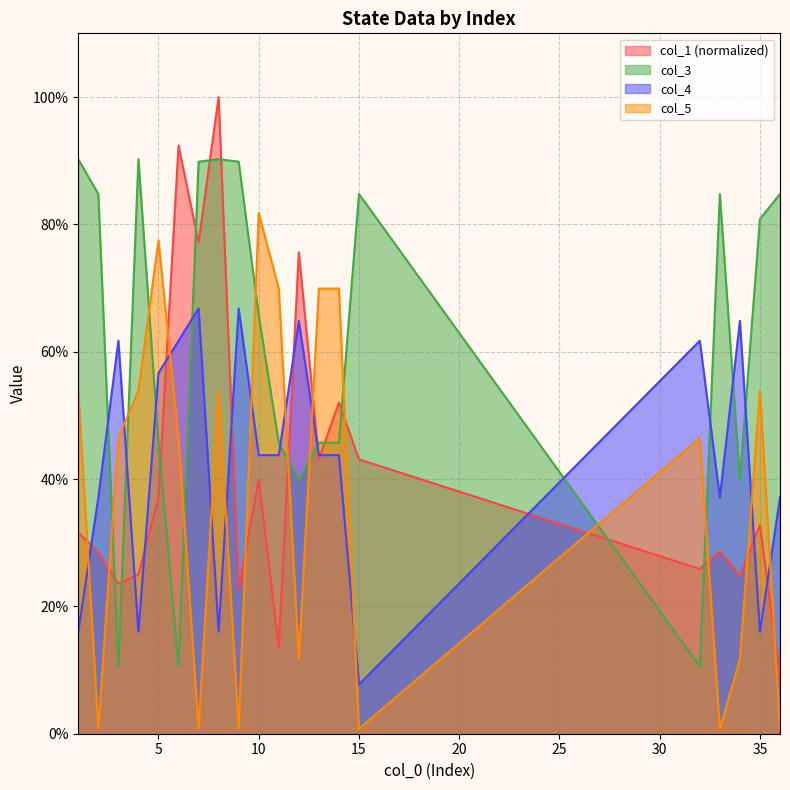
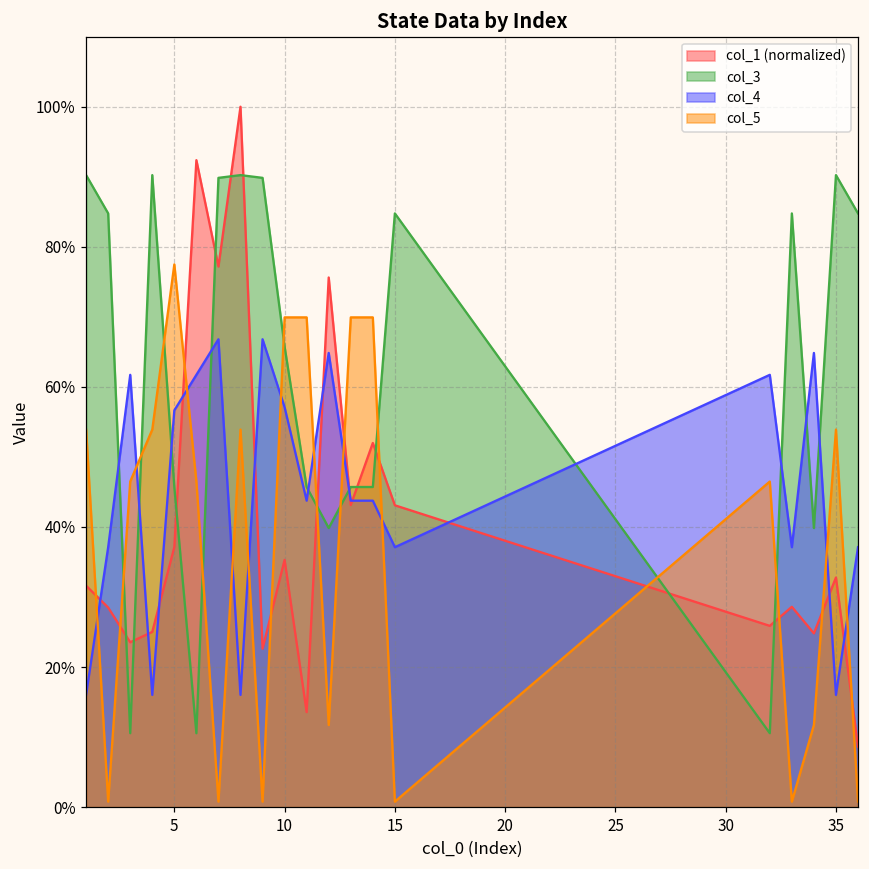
  {
    "col_1 (normalized)": {
      "5": "37%",
-     "10": "40%",
+     "10": "35%",
      "15": "43%",
      "35": "33%"
    },
    "col_3": {
      "5": "46%",
      "10": "66%",
      "15": "85%",
-     "35": "81%"
+     "35": "90%"
    },
    "col_4": {
      "5": "57%",
-     "10": "44%",
-     "15": "8%",
+     "10": "57%",
+     "15": "37%",
      "35": "16%"
    },
    "col_5": {
      "5": "77%",
-     "10": "82%",
+     "10": "70%",
      "15": "1%",
      "35": "54%"
    }
  }
